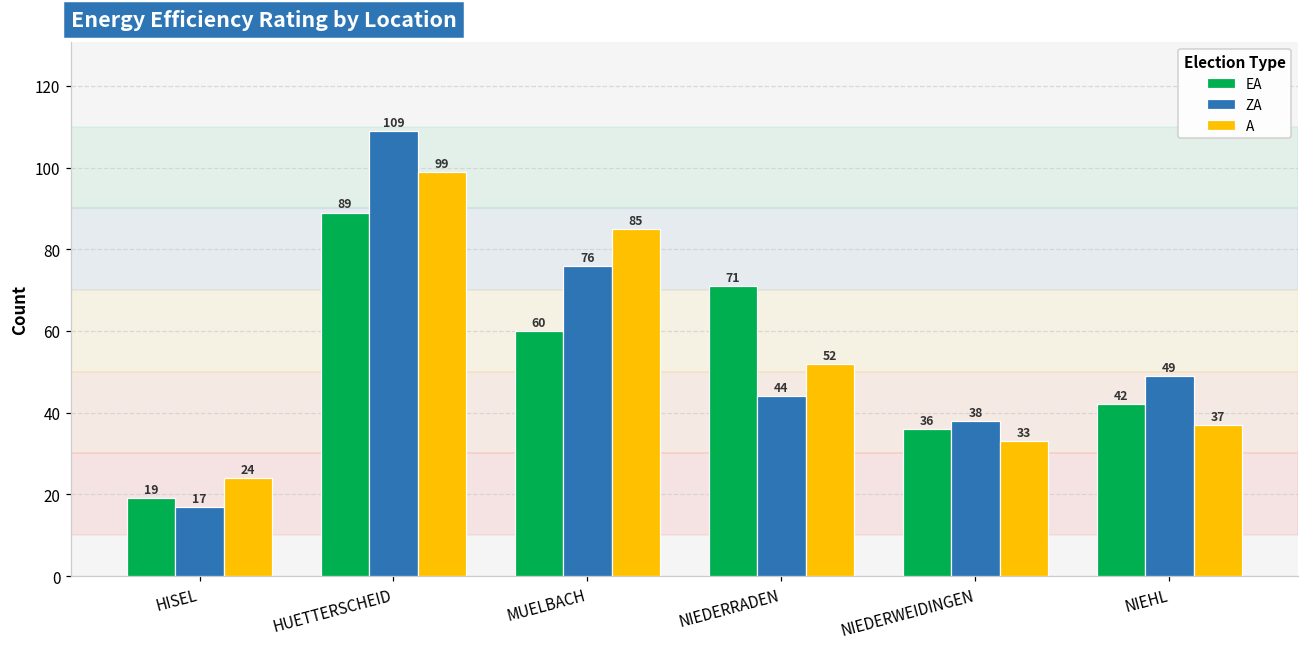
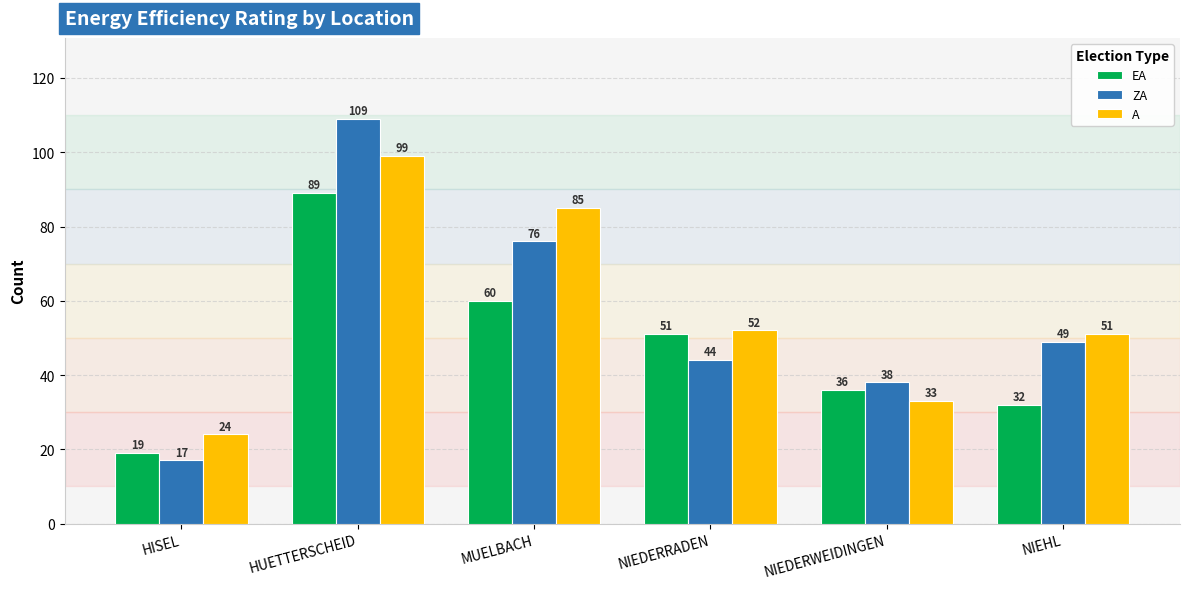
  {
    "EA": {
      "HISEL": 19,
      "HUETTERSCHEID": 89,
      "MUELBACH": 60,
-     "NIEDERRADEN": 71,
+     "NIEDERRADEN": 51,
      "NIEDERWEIDINGEN": 36,
-     "NIEHL": 42
+     "NIEHL": 32
    },
    "ZA": {
      "HISEL": 17,
      "HUETTERSCHEID": 109,
      "MUELBACH": 76,
      "NIEDERRADEN": 44,
      "NIEDERWEIDINGEN": 38,
      "NIEHL": 49
    },
    "A": {
      "HISEL": 24,
      "HUETTERSCHEID": 99,
      "MUELBACH": 85,
      "NIEDERRADEN": 52,
      "NIEDERWEIDINGEN": 33,
-     "NIEHL": 37
+     "NIEHL": 51
    }
  }
